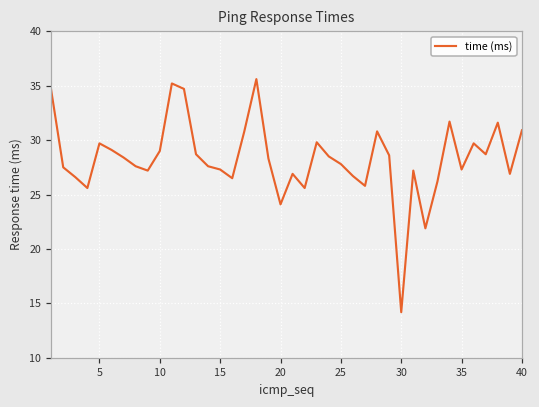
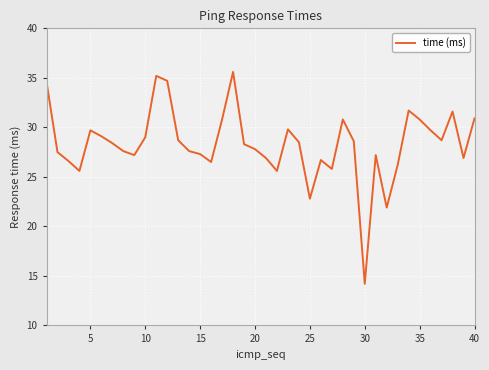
  {
    "5": 30,
    "10": 29,
    "15": 27,
-   "20": 24,
-   "25": 28,
+   "20": 28,
+   "25": 23,
    "30": 14,
-   "35": 27,
+   "35": 31,
    "40": 31
  }
